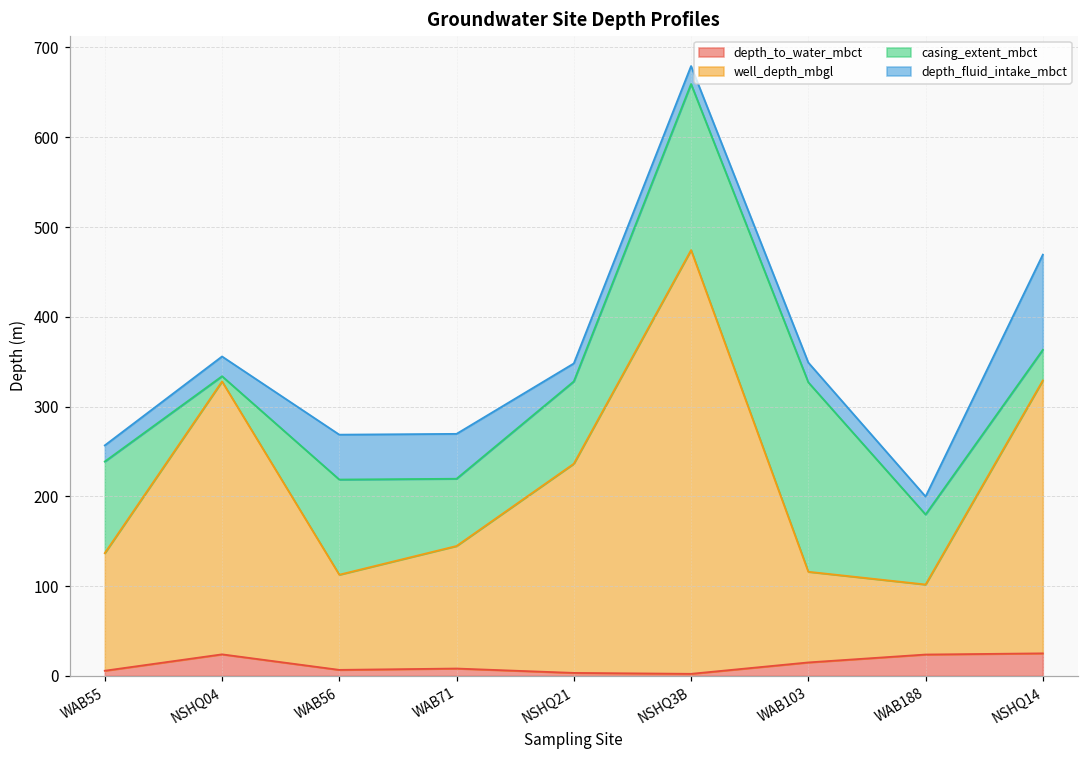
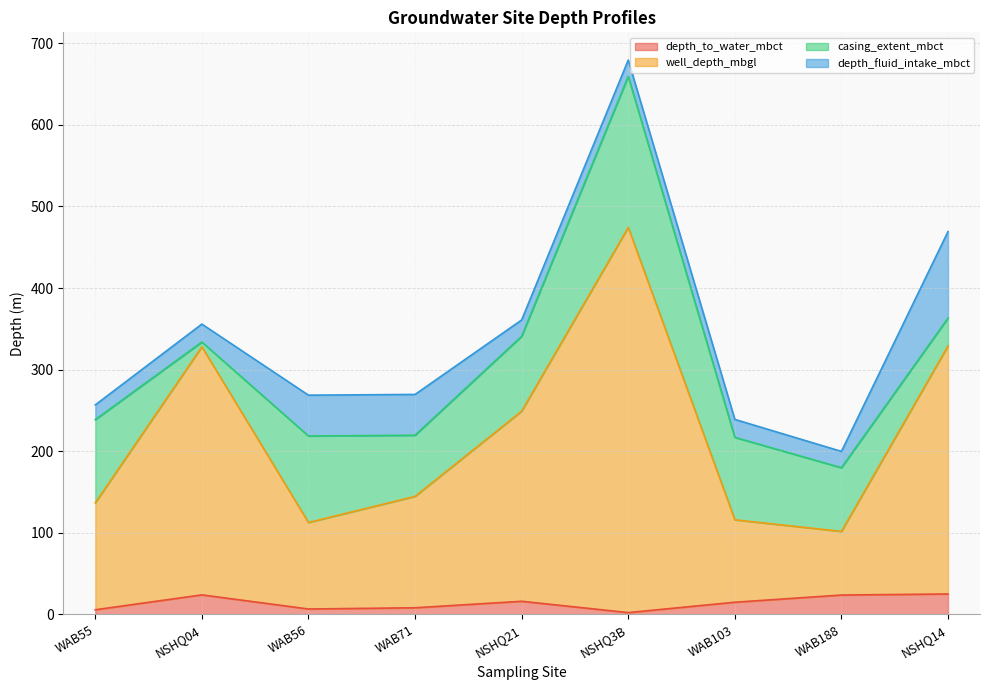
  {
    "depth_to_water_mbct": {
      "WAB55": 10,
      "NSHQ04": 20,
      "WAB56": 10,
      "WAB71": 10,
-     "NSHQ21": 0,
+     "NSHQ21": 20,
      "NSHQ3B": 0,
      "WAB103": 20,
      "WAB188": 20,
      "NSHQ14": 30
    },
    "well_depth_mbgl": {
      "WAB55": 130,
      "NSHQ04": 300,
      "WAB56": 110,
      "WAB71": 140,
      "NSHQ21": 230,
      "NSHQ3B": 470,
      "WAB103": 100,
      "WAB188": 80,
      "NSHQ14": 300
    },
    "casing_extent_mbct": {
      "WAB55": 100,
      "NSHQ04": 10,
      "WAB56": 110,
      "WAB71": 70,
      "NSHQ21": 90,
      "NSHQ3B": 180,
-     "WAB103": 210,
+     "WAB103": 100,
      "WAB188": 80,
      "NSHQ14": 30
    },
    "depth_fluid_intake_mbct": {
      "WAB55": 20,
      "NSHQ04": 20,
      "WAB56": 50,
      "WAB71": 50,
      "NSHQ21": 20,
      "NSHQ3B": 20,
      "WAB103": 20,
      "WAB188": 20,
      "NSHQ14": 110
    }
  }
